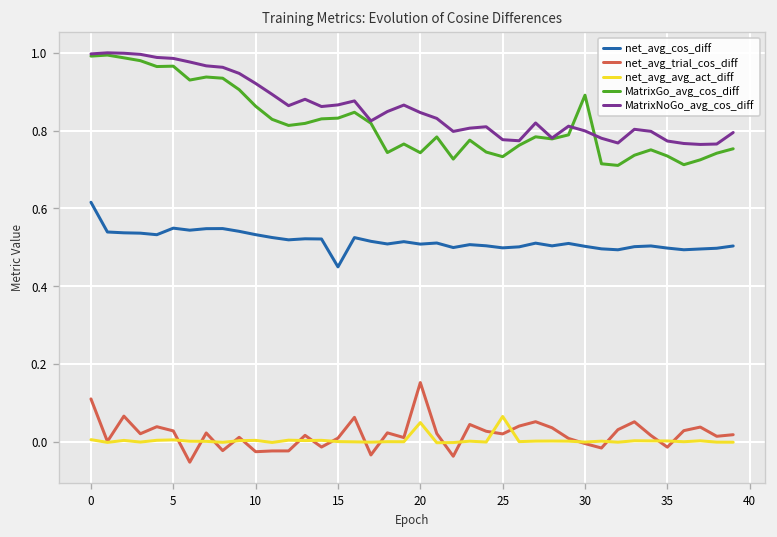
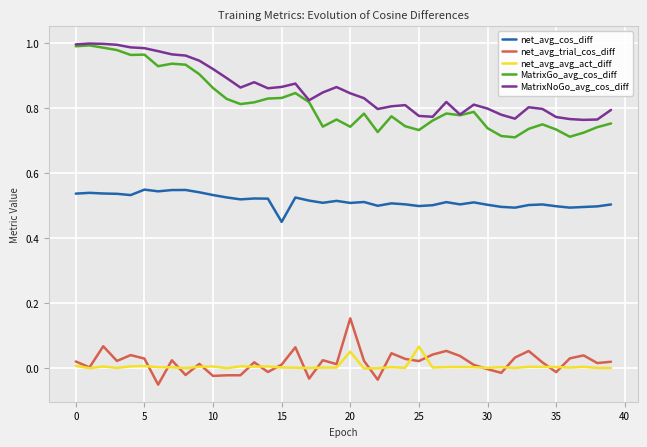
  {
    "net_avg_cos_diff": {
-     "0": 0.62,
+     "0": 0.54,
      "5": 0.55,
      "10": 0.53,
      "15": 0.45,
      "20": 0.51,
      "25": 0.50,
      "30": 0.50,
      "35": 0.50
    },
    "net_avg_trial_cos_diff": {
-     "0": 0.11,
+     "0": 0.02,
      "5": 0.03,
      "10": -0.02,
      "15": 0.01,
      "20": 0.15,
      "25": 0.02,
      "35": -0.01
    },
    "net_avg_avg_act_diff": {
      "0": 0.01,
      "5": 0.01,
      "10": 0.00,
      "15": 0.00,
      "20": 0.05,
      "25": 0.07,
      "35": 0.00
    },
    "MatrixGo_avg_cos_diff": {
      "5": 0.97,
      "10": 0.86,
      "15": 0.83,
      "20": 0.74,
      "25": 0.73,
-     "30": 0.89,
+     "30": 0.74,
      "35": 0.73
    },
    "MatrixNoGo_avg_cos_diff": {
      "5": 0.99,
      "10": 0.92,
      "15": 0.87,
      "20": 0.85,
      "25": 0.78,
      "30": 0.80,
      "35": 0.77
    }
  }
